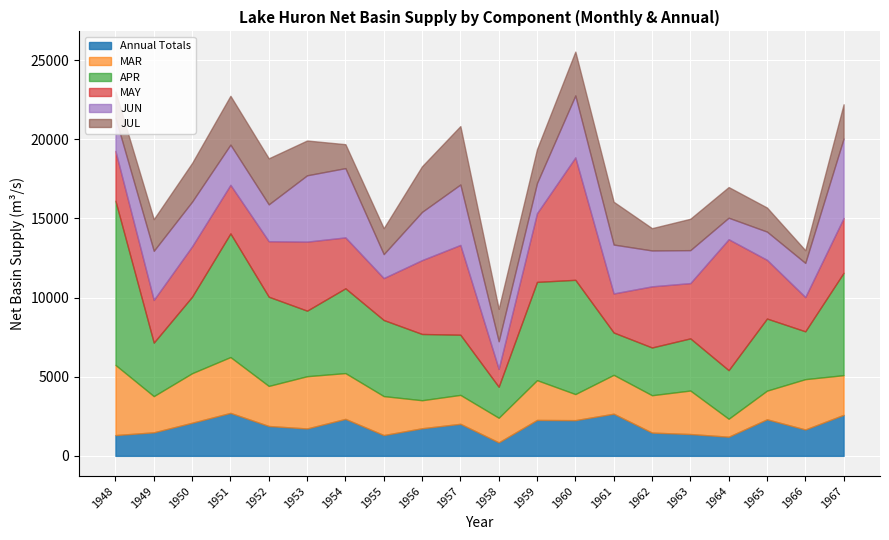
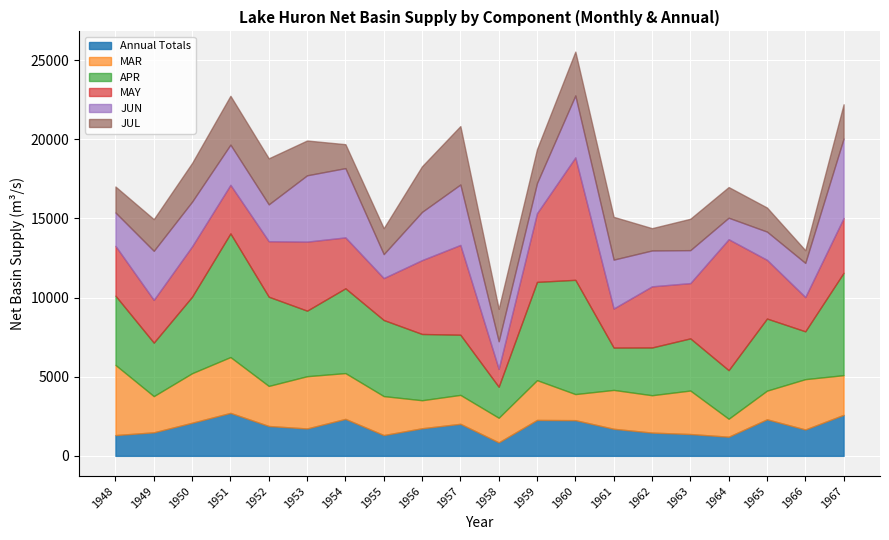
  {
    "Annual Totals": {
      "1948": 1300,
      "1949": 1500,
      "1950": 2100,
      "1951": 2700,
      "1952": 1900,
      "1953": 1700,
      "1954": 2300,
      "1955": 1300,
      "1956": 1700,
      "1957": 2000,
      "1958": 900,
      "1959": 2300,
      "1960": 2300,
-     "1961": 2700,
+     "1961": 1700,
      "1962": 1500,
      "1963": 1400,
      "1964": 1200,
      "1965": 2300,
      "1966": 1700,
      "1967": 2600
    },
    "MAR": {
      "1948": 4400,
      "1949": 2300,
      "1950": 3100,
      "1951": 3500,
      "1952": 2500,
      "1953": 3300,
      "1954": 2900,
      "1955": 2500,
      "1956": 1800,
      "1957": 1800,
      "1958": 1600,
      "1959": 2500,
      "1960": 1600,
      "1961": 2500,
      "1962": 2400,
      "1963": 2700,
      "1964": 1100,
      "1965": 1800,
      "1966": 3200,
      "1967": 2500
    },
    "APR": {
-     "1948": 10400,
+     "1948": 4400,
      "1949": 3400,
      "1950": 4800,
      "1951": 7800,
      "1952": 5600,
      "1953": 4100,
      "1954": 5400,
      "1955": 4800,
      "1956": 4200,
      "1957": 3800,
      "1958": 2000,
      "1959": 6200,
      "1960": 7200,
      "1961": 2700,
      "1962": 3000,
      "1963": 3300,
      "1964": 3100,
      "1965": 4600,
      "1966": 3000,
      "1967": 6500
    },
    "MAY": {
      "1948": 3100,
      "1949": 2700,
      "1950": 3200,
      "1951": 3100,
      "1952": 3500,
      "1953": 4400,
      "1954": 3200,
      "1955": 2600,
      "1956": 4700,
      "1957": 5700,
      "1958": 1100,
      "1959": 4300,
      "1960": 7700,
      "1961": 2500,
      "1962": 3900,
      "1963": 3500,
      "1964": 8300,
      "1965": 3700,
      "1966": 2200,
      "1967": 3500
    },
    "JUN": {
      "1949": 3100,
      "1950": 2800,
      "1951": 2500,
      "1952": 2300,
      "1953": 4200,
      "1954": 4400,
      "1955": 1500,
      "1956": 3000,
      "1957": 3800,
      "1958": 1700,
      "1959": 1900,
      "1960": 3900,
      "1961": 3100,
      "1962": 2300,
      "1963": 2100,
      "1964": 1400,
      "1965": 1800,
      "1966": 2200,
      "1967": 5000
    },
    "JUL": {
      "1949": 2000,
      "1950": 2400,
      "1951": 3100,
      "1952": 2900,
      "1953": 2200,
      "1954": 1500,
      "1955": 1600,
      "1956": 2900,
      "1957": 3700,
      "1958": 2000,
      "1959": 2100,
      "1960": 2800,
      "1961": 2700,
      "1962": 1400,
      "1963": 2000,
      "1964": 1900,
      "1965": 1500,
      "1966": 800,
      "1967": 2200
    }
  }
